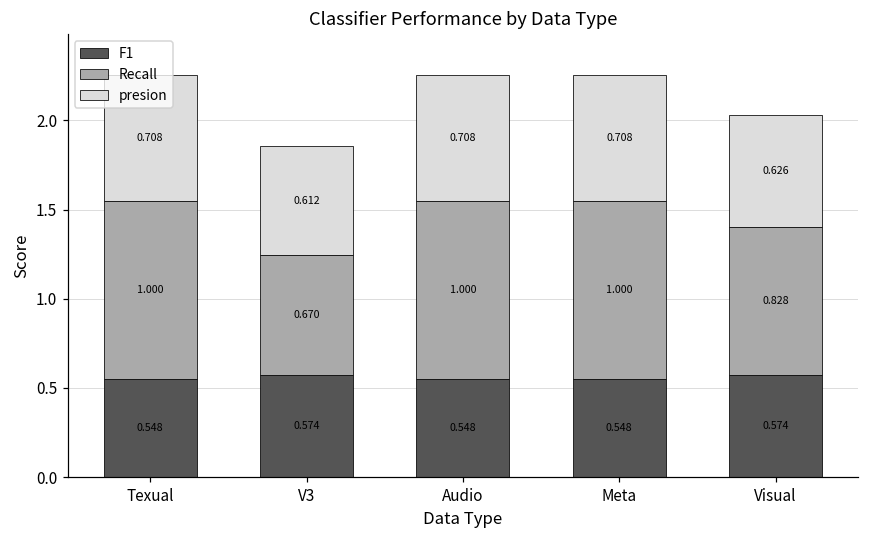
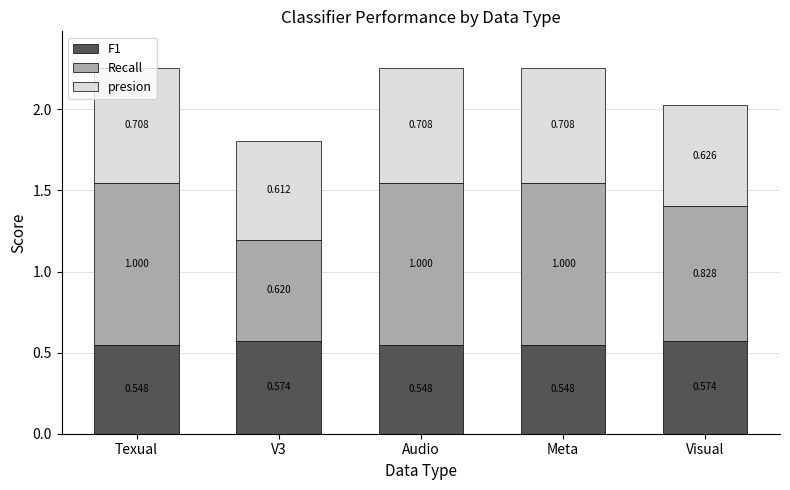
  {
    "Recall": {
      "Texual": 1.000,
-     "V3": 0.670,
+     "V3": 0.620,
      "Audio": 1.000,
      "Meta": 1.000,
      "Visual": 0.828
    }
  }
